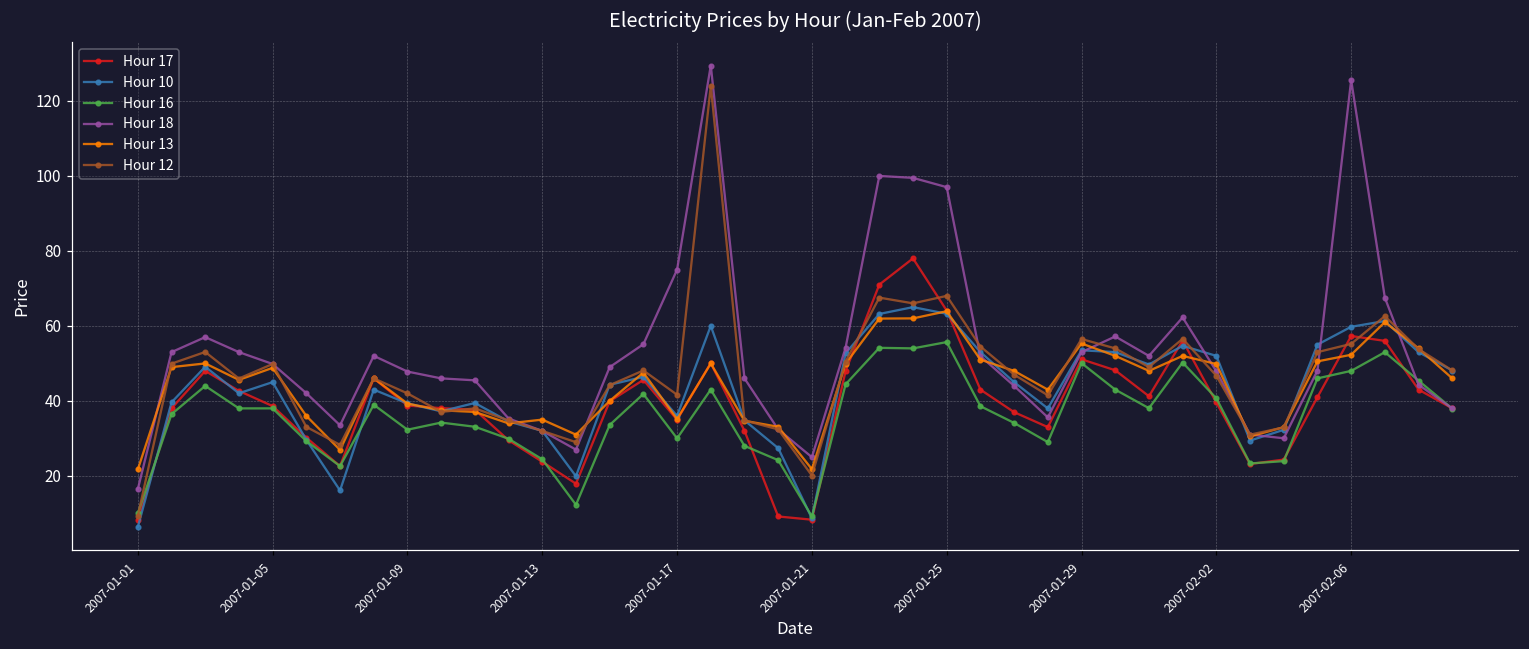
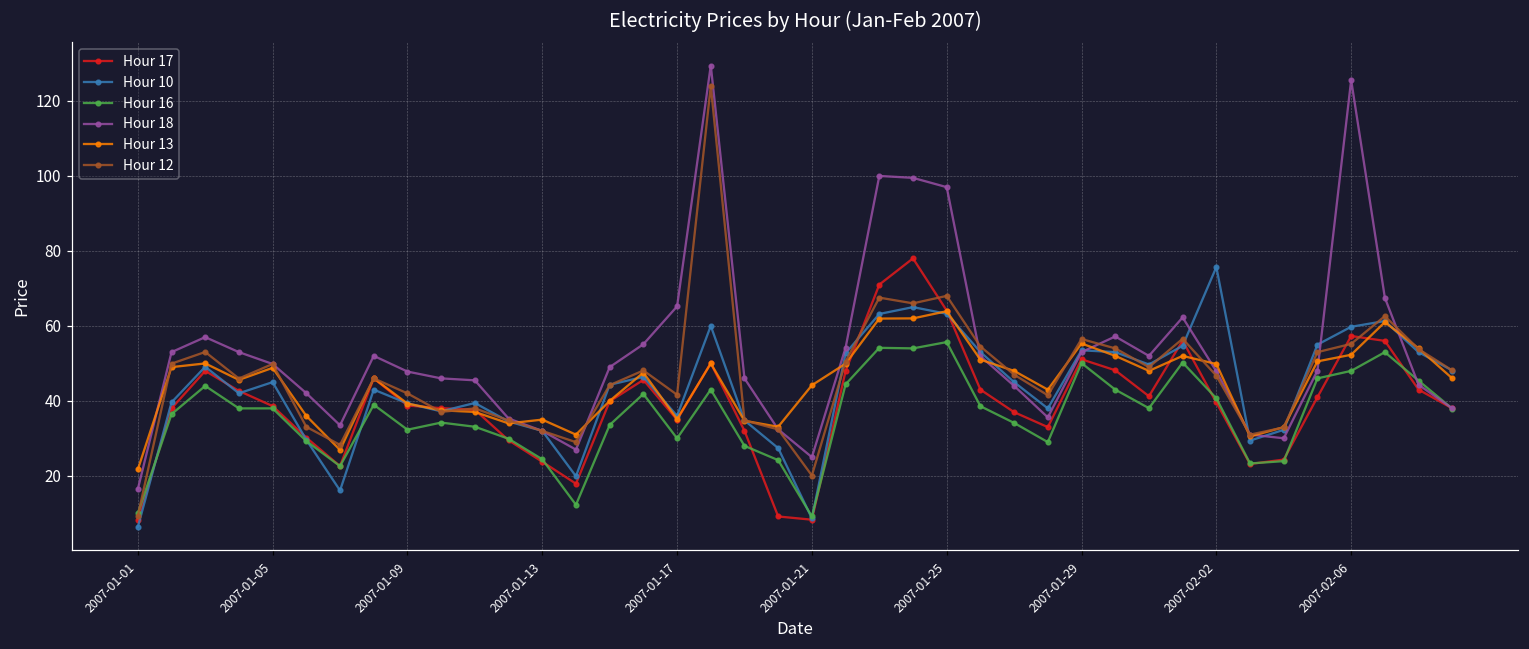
  {
    "Hour 17": {
      "2007-01-01": 8,
      "2007-01-29": 51,
      "2007-02-02": 40,
      "2007-02-06": 57
    },
    "Hour 10": {
      "2007-01-01": 6,
      "2007-01-05": 45,
      "2007-01-17": 36,
-     "2007-02-02": 52,
+     "2007-02-02": 76,
      "2007-02-06": 60
    },
    "Hour 16": {
      "2007-01-09": 32,
      "2007-01-17": 30,
      "2007-01-25": 56,
      "2007-01-29": 50,
      "2007-02-02": 41,
      "2007-02-06": 48
    },
    "Hour 18": {
      "2007-01-01": 16,
      "2007-01-09": 48,
-     "2007-01-17": 75,
+     "2007-01-17": 65,
      "2007-01-21": 25,
      "2007-01-25": 97,
      "2007-02-02": 48,
      "2007-02-06": 126
    },
    "Hour 13": {
      "2007-01-01": 22,
      "2007-01-05": 49,
      "2007-01-13": 35,
-     "2007-01-21": 22,
+     "2007-01-21": 44,
      "2007-01-29": 55,
      "2007-02-02": 50,
      "2007-02-06": 52
    },
    "Hour 12": {
      "2007-01-09": 42,
      "2007-01-17": 42,
      "2007-01-21": 20,
      "2007-01-25": 68,
      "2007-01-29": 56,
      "2007-02-02": 47,
      "2007-02-06": 55
    }
  }
